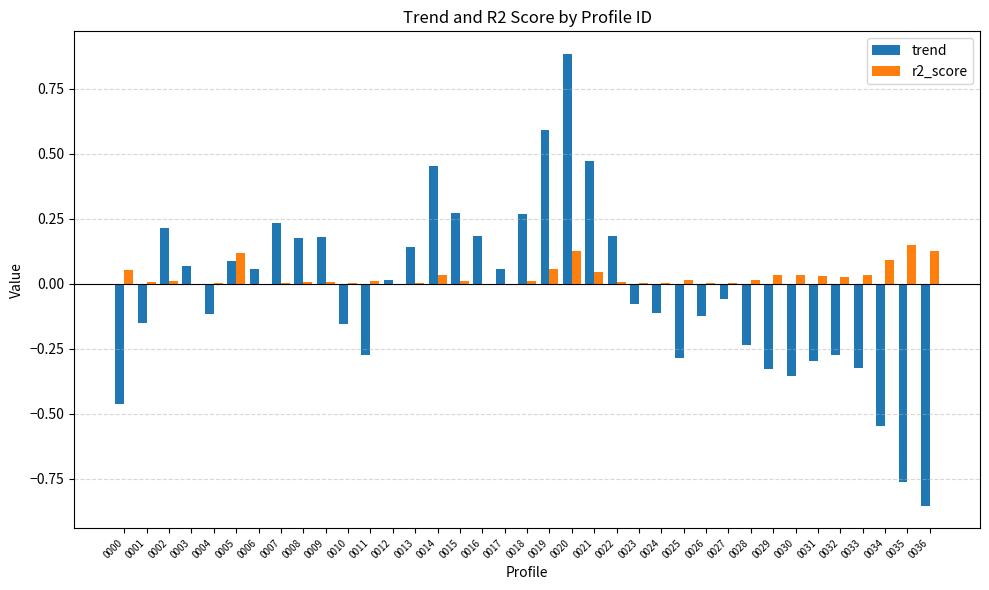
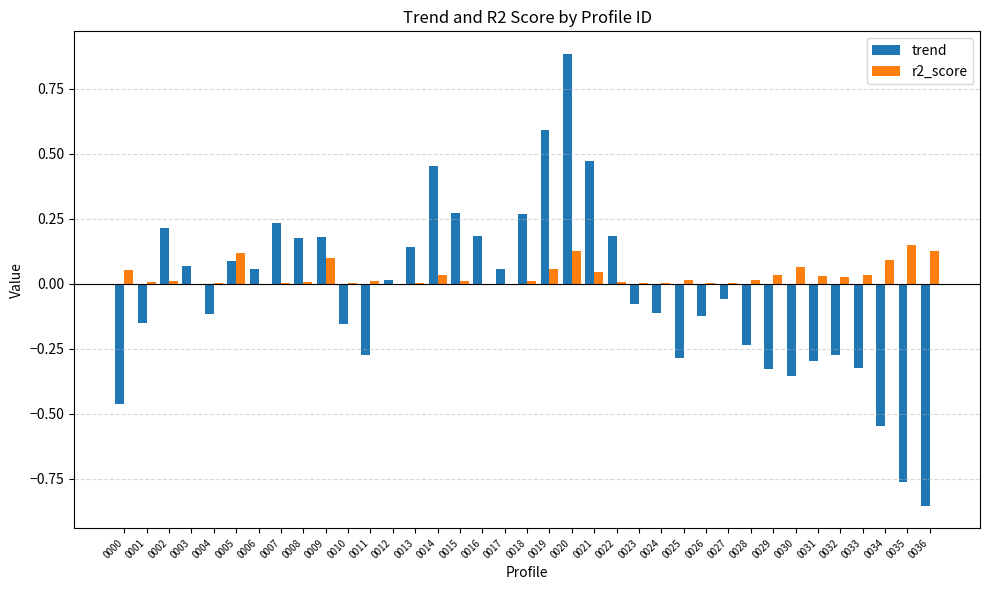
  {
    "trend": {
      "0000": -0.46,
      "0001": -0.15,
      "0002": 0.22,
      "0003": 0.07,
      "0004": -0.12,
      "0005": 0.09,
      "0006": 0.06,
      "0007": 0.24,
      "0008": 0.18,
      "0009": 0.18,
      "0010": -0.16,
      "0011": -0.27,
      "0012": 0.01,
      "0013": 0.14,
      "0014": 0.45,
      "0015": 0.27,
      "0016": 0.18,
      "0017": 0.06,
      "0018": 0.27,
      "0019": 0.59,
      "0020": 0.88,
      "0021": 0.47,
      "0022": 0.18,
      "0023": -0.08,
      "0024": -0.11,
      "0025": -0.28,
      "0026": -0.13,
      "0027": -0.06,
      "0028": -0.24,
      "0029": -0.33,
      "0030": -0.36,
      "0031": -0.30,
      "0032": -0.27,
      "0033": -0.33,
      "0034": -0.55,
      "0035": -0.76,
      "0036": -0.85
    },
    "r2_score": {
      "0000": 0.05,
      "0005": 0.12,
-     "0009": 0.00,
+     "0009": 0.10,
      "0012": 0.00,
      "0014": 0.03,
      "0016": 0.00,
      "0019": 0.06,
      "0020": 0.12,
      "0021": 0.04,
      "0025": 0.02,
      "0028": 0.02,
      "0029": 0.03,
-     "0030": 0.03,
+     "0030": 0.07,
      "0031": 0.03,
      "0032": 0.03,
      "0033": 0.03,
      "0034": 0.09,
      "0035": 0.15,
      "0036": 0.12
    }
  }
